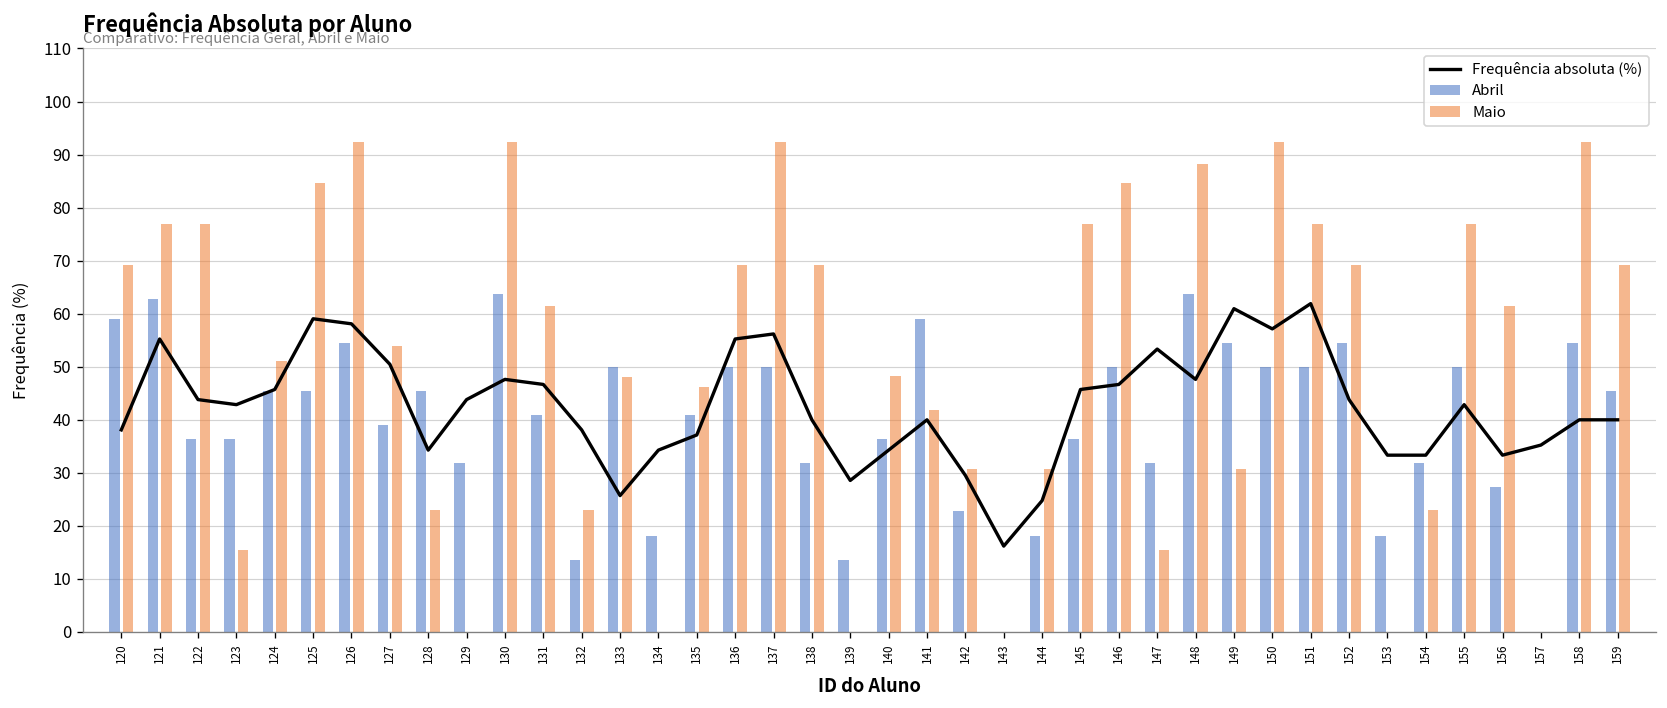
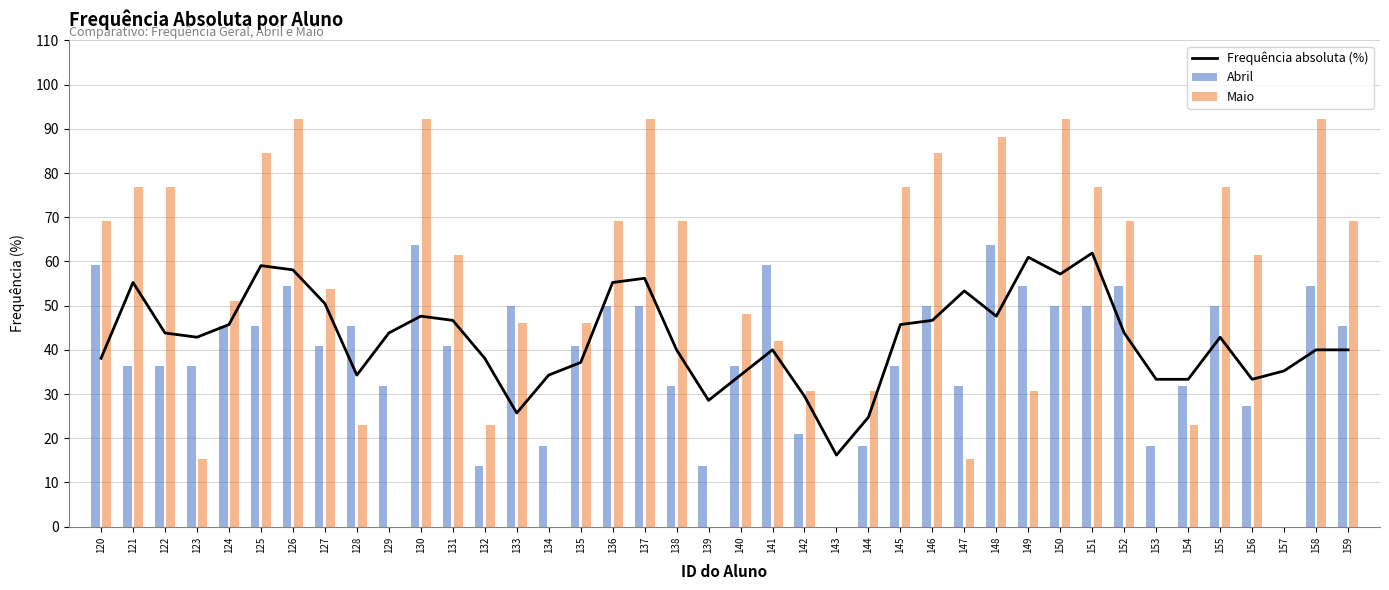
  {
    "Abril": {
      "120": 59,
-     "121": 63,
+     "121": 36,
      "122": 36,
      "123": 36,
      "124": 45,
      "125": 45,
      "126": 55,
-     "127": 39,
+     "127": 41,
      "128": 45,
      "129": 32,
      "130": 64,
      "131": 41,
      "132": 14,
      "133": 50,
      "134": 18,
      "135": 41,
      "136": 50,
      "137": 50,
      "138": 32,
      "139": 14,
      "140": 36,
      "141": 59,
-     "142": 23,
+     "142": 21,
      "143": 0,
      "144": 18,
      "145": 36,
      "146": 50,
      "147": 32,
      "148": 64,
      "149": 55,
      "150": 50,
      "151": 50,
      "152": 55,
      "153": 18,
      "154": 32,
      "155": 50,
      "156": 27,
      "157": 0,
      "158": 55,
      "159": 45
    },
    "Frequência absoluta (%)": {
      "120": 38,
      "121": 55,
      "122": 44,
      "123": 43,
      "124": 46,
      "125": 59,
      "126": 58,
      "127": 50,
      "128": 34,
      "129": 44,
      "130": 48,
      "131": 47,
      "132": 38,
      "133": 26,
      "134": 34,
      "135": 37,
      "136": 55,
      "137": 56,
      "138": 40,
      "139": 29,
      "140": 34,
      "141": 40,
      "142": 30,
      "143": 16,
      "144": 25,
      "145": 46,
      "146": 47,
      "147": 53,
      "148": 48,
      "149": 61,
      "150": 57,
      "151": 62,
      "152": 44,
      "153": 33,
      "154": 33,
      "155": 43,
      "156": 33,
      "157": 35,
      "158": 40,
      "159": 40
    },
    "Maio": {
      "120": 69,
      "121": 77,
      "122": 77,
      "123": 15,
      "124": 51,
      "125": 85,
      "126": 92,
      "127": 54,
      "128": 23,
      "129": 0,
      "130": 92,
      "131": 62,
      "132": 23,
-     "133": 48,
+     "133": 46,
      "134": 0,
      "135": 46,
      "136": 69,
      "137": 92,
      "138": 69,
      "139": 0,
      "140": 48,
      "141": 42,
      "142": 31,
      "143": 0,
      "144": 31,
      "145": 77,
      "146": 85,
      "147": 15,
      "148": 88,
      "149": 31,
      "150": 92,
      "151": 77,
      "152": 69,
      "153": 0,
      "154": 23,
      "155": 77,
      "156": 62,
      "157": 0,
      "158": 92,
      "159": 69
    }
  }
